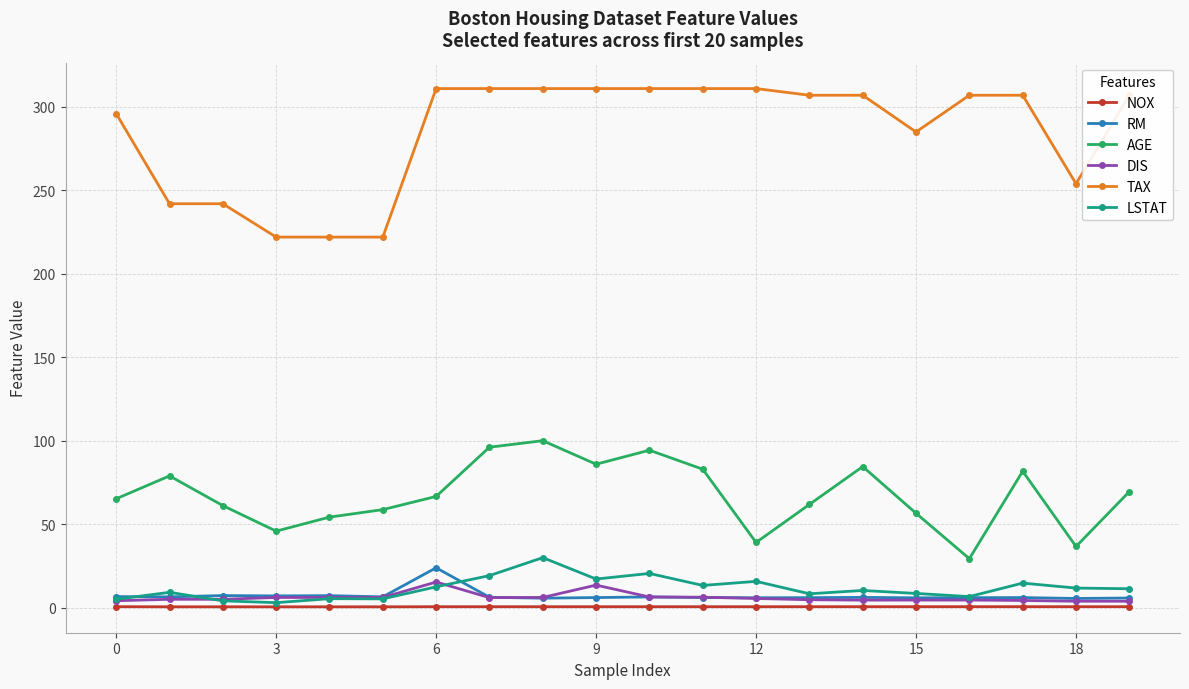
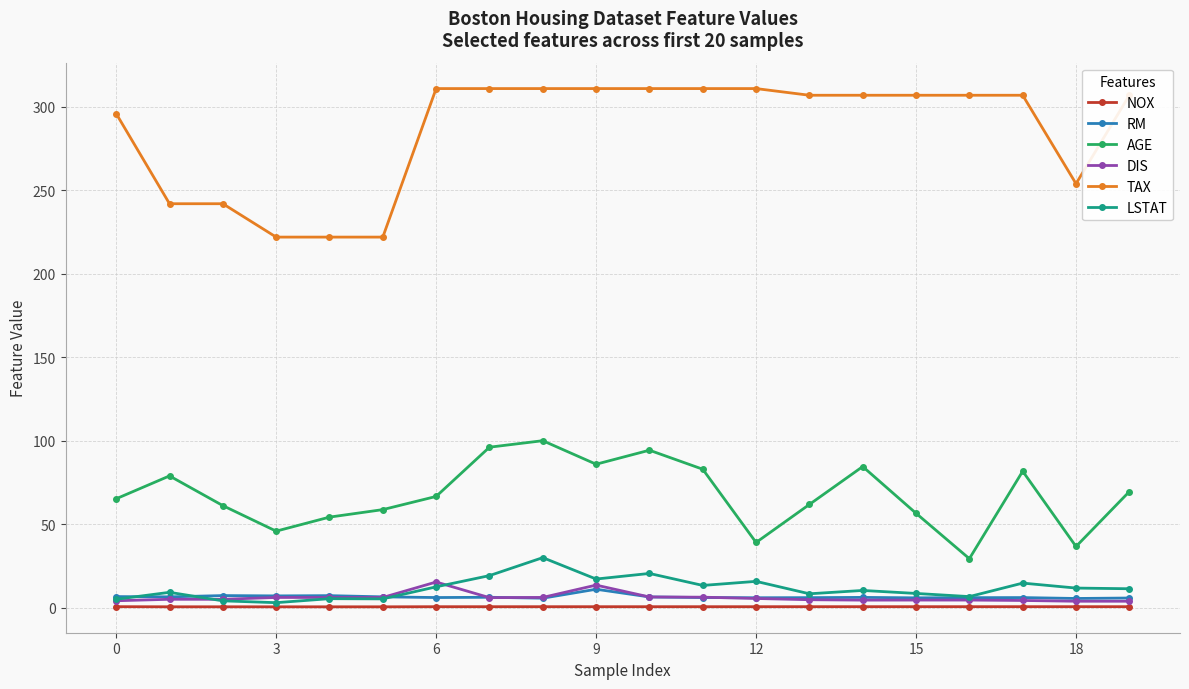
  {
    "NOX": {
      "0": 1,
      "3": 0,
      "6": 1,
      "9": 1,
      "12": 1,
      "15": 1,
      "18": 1
    },
    "RM": {
      "0": 7,
-     "6": 24,
-     "9": 6,
+     "6": 6,
+     "9": 11,
      "18": 5
    },
    "DIS": {
      "6": 15,
      "9": 13,
      "18": 4
    },
    "TAX": {
      "0": 296,
      "3": 222,
      "6": 311,
      "9": 311,
      "12": 311,
-     "15": 285,
+     "15": 307,
      "18": 254
    }
  }
